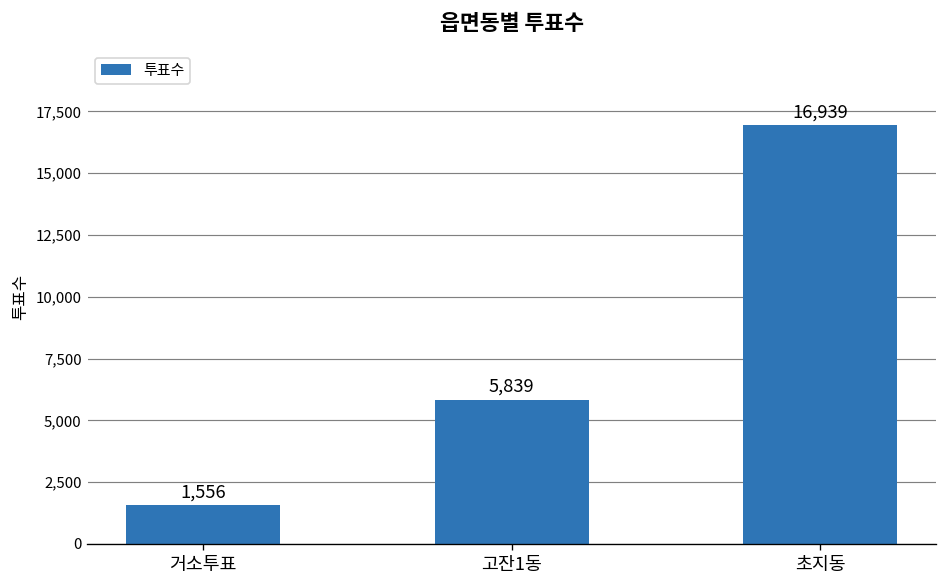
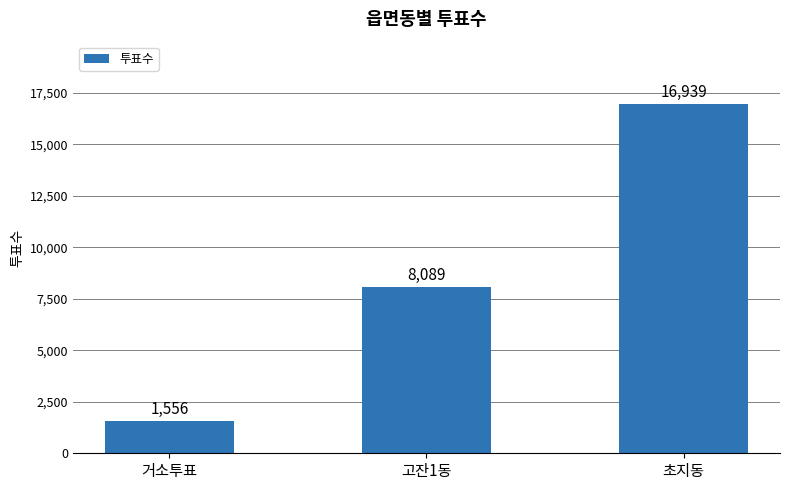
  {
    "거소투표": "1,556",
-   "고잔1동": "5,839",
+   "고잔1동": "8,089",
    "초지동": "16,939"
  }
